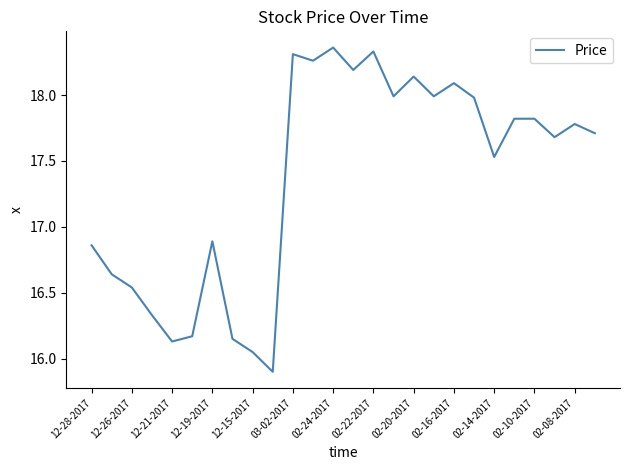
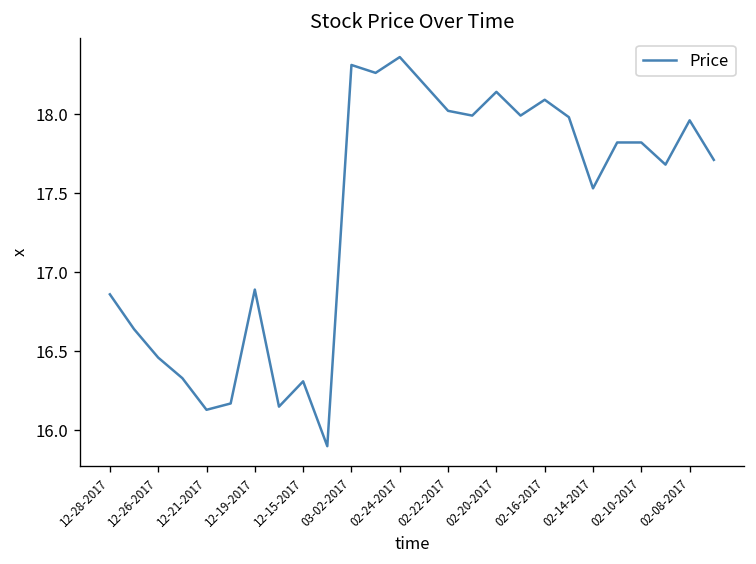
  {
    "12-28-2017": 16.86,
-   "12-26-2017": 16.54,
+   "12-26-2017": 16.46,
    "12-21-2017": 16.13,
    "12-19-2017": 16.89,
-   "12-15-2017": 16.05,
+   "12-15-2017": 16.31,
    "03-02-2017": 18.31,
    "02-24-2017": 18.36,
-   "02-22-2017": 18.33,
+   "02-22-2017": 18.02,
    "02-20-2017": 18.14,
    "02-16-2017": 18.09,
    "02-14-2017": 17.53,
    "02-10-2017": 17.82,
-   "02-08-2017": 17.78
+   "02-08-2017": 17.96
  }
